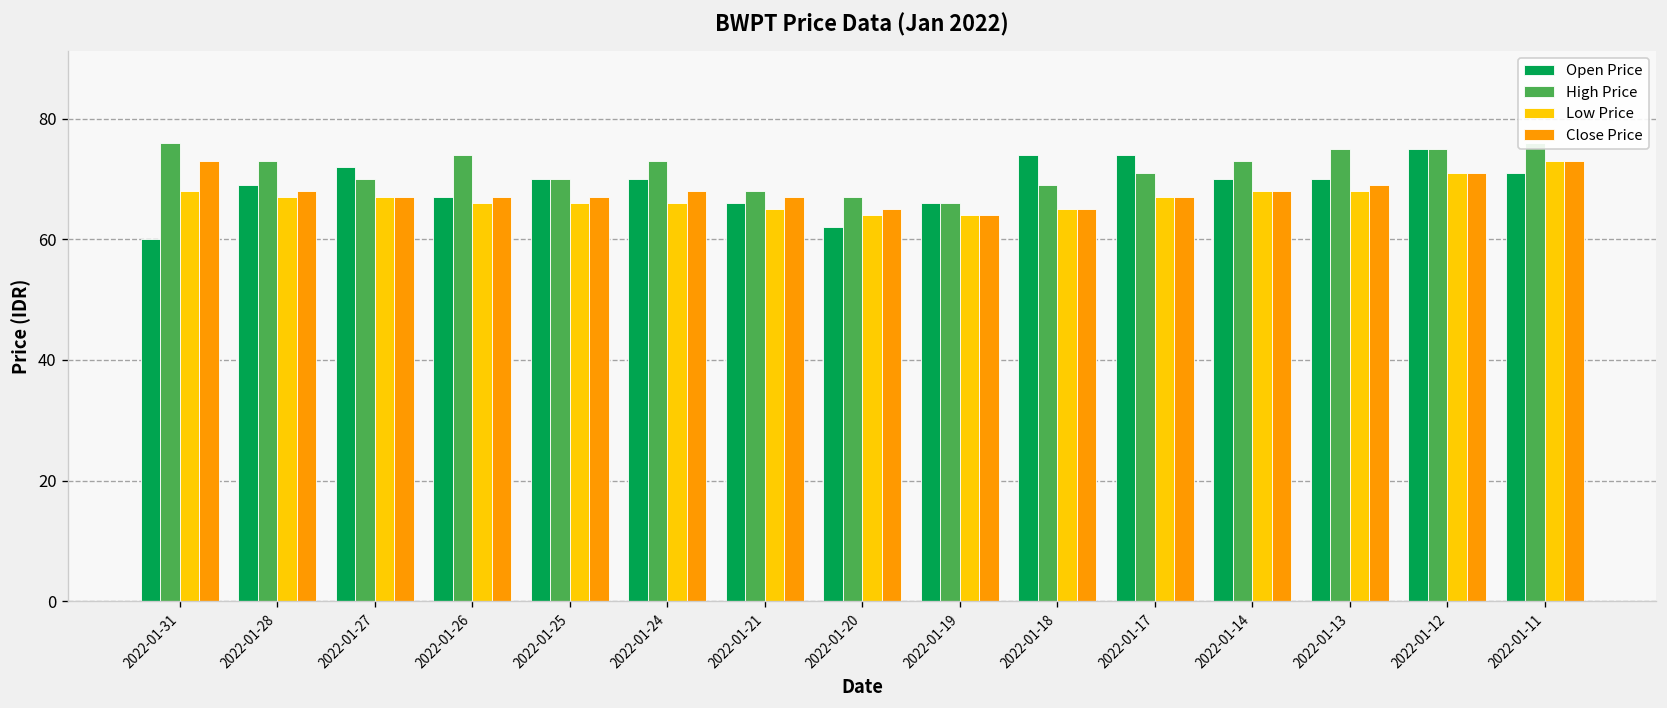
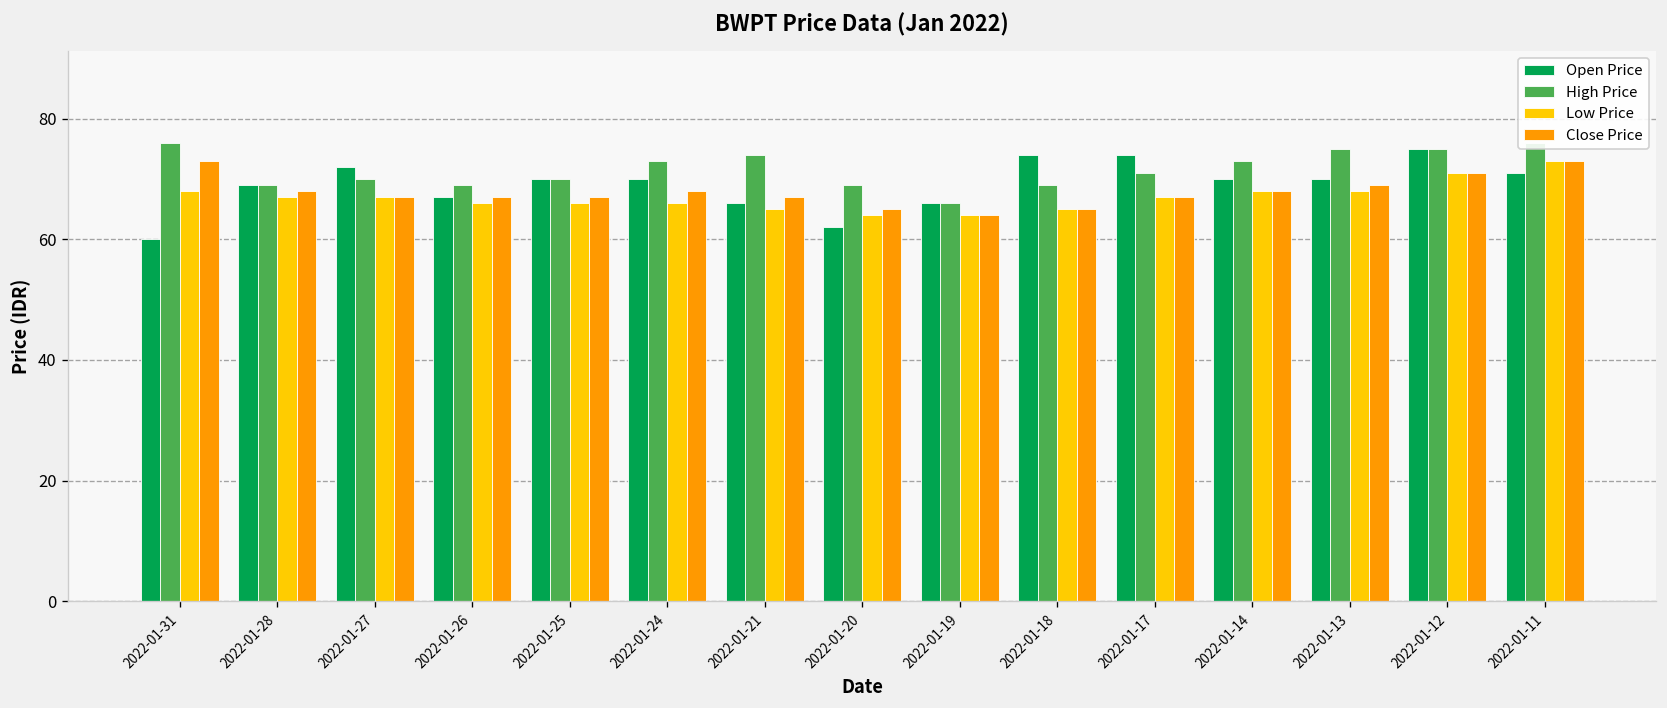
  {
    "Open Price": {
      "2022-01-31": 60,
      "2022-01-28": 69,
      "2022-01-27": 72,
      "2022-01-26": 67,
      "2022-01-25": 70,
      "2022-01-24": 70,
      "2022-01-21": 66,
      "2022-01-20": 62,
      "2022-01-19": 66,
      "2022-01-18": 74,
      "2022-01-17": 74,
      "2022-01-14": 70,
      "2022-01-13": 70,
      "2022-01-12": 75,
      "2022-01-11": 71
    },
    "High Price": {
      "2022-01-31": 76,
-     "2022-01-28": 73,
+     "2022-01-28": 69,
      "2022-01-27": 70,
-     "2022-01-26": 74,
+     "2022-01-26": 69,
      "2022-01-25": 70,
      "2022-01-24": 73,
-     "2022-01-21": 68,
-     "2022-01-20": 67,
+     "2022-01-21": 74,
+     "2022-01-20": 69,
      "2022-01-19": 66,
      "2022-01-18": 69,
      "2022-01-17": 71,
      "2022-01-14": 73,
      "2022-01-13": 75,
      "2022-01-12": 75
    }
  }
